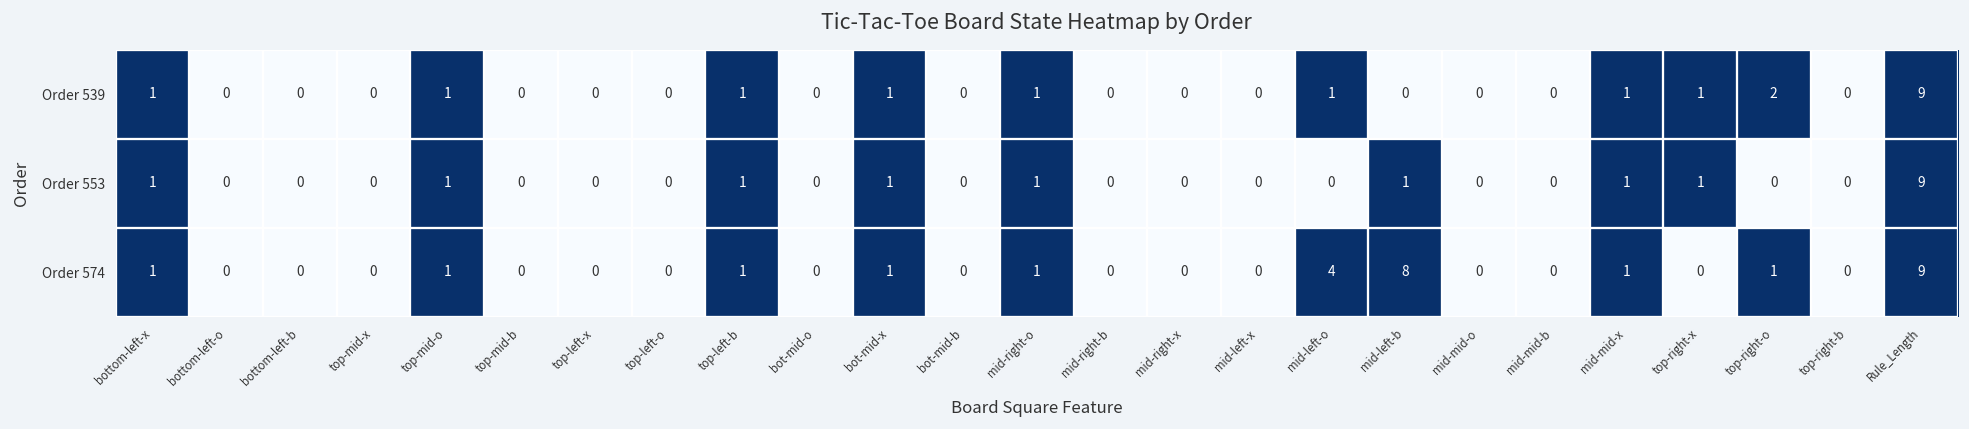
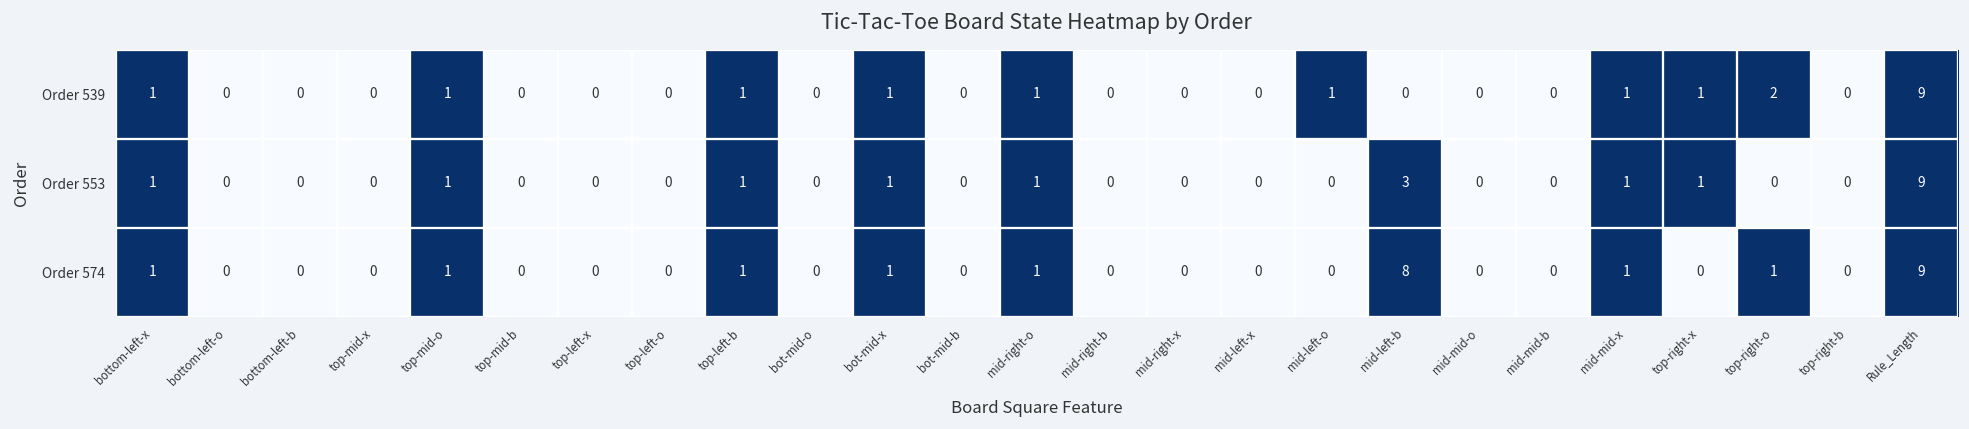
  {
    "Order 539": {
      "bottom-left-x": 1,
      "bottom-left-o": 0,
      "bottom-left-b": 0,
      "top-mid-x": 0,
      "top-mid-o": 1,
      "top-mid-b": 0,
      "top-left-x": 0,
      "top-left-o": 0,
      "top-left-b": 1,
      "bot-mid-o": 0,
      "bot-mid-x": 1,
      "bot-mid-b": 0,
      "mid-right-o": 1,
      "mid-right-b": 0,
      "mid-right-x": 0,
      "mid-left-x": 0,
      "mid-left-o": 1,
      "mid-left-b": 0,
      "mid-mid-o": 0,
      "mid-mid-b": 0,
      "mid-mid-x": 1,
      "top-right-x": 1,
      "top-right-o": 2,
      "top-right-b": 0,
      "Rule_Length": 9
    },
    "Order 553": {
      "bottom-left-x": 1,
      "bottom-left-o": 0,
      "bottom-left-b": 0,
      "top-mid-x": 0,
      "top-mid-o": 1,
      "top-mid-b": 0,
      "top-left-x": 0,
      "top-left-o": 0,
      "top-left-b": 1,
      "bot-mid-o": 0,
      "bot-mid-x": 1,
      "bot-mid-b": 0,
      "mid-right-o": 1,
      "mid-right-b": 0,
      "mid-right-x": 0,
      "mid-left-x": 0,
      "mid-left-o": 0,
-     "mid-left-b": 1,
+     "mid-left-b": 3,
      "mid-mid-o": 0,
      "mid-mid-b": 0,
      "mid-mid-x": 1,
      "top-right-x": 1,
      "top-right-o": 0,
      "top-right-b": 0,
      "Rule_Length": 9
    },
    "Order 574": {
      "bottom-left-x": 1,
      "bottom-left-o": 0,
      "bottom-left-b": 0,
      "top-mid-x": 0,
      "top-mid-o": 1,
      "top-mid-b": 0,
      "top-left-x": 0,
      "top-left-o": 0,
      "top-left-b": 1,
      "bot-mid-o": 0,
      "bot-mid-x": 1,
      "bot-mid-b": 0,
      "mid-right-o": 1,
      "mid-right-b": 0,
      "mid-right-x": 0,
      "mid-left-x": 0,
-     "mid-left-o": 4,
+     "mid-left-o": 0,
      "mid-left-b": 8,
      "mid-mid-o": 0,
      "mid-mid-b": 0,
      "mid-mid-x": 1,
      "top-right-x": 0,
      "top-right-o": 1,
      "top-right-b": 0,
      "Rule_Length": 9
    }
  }
